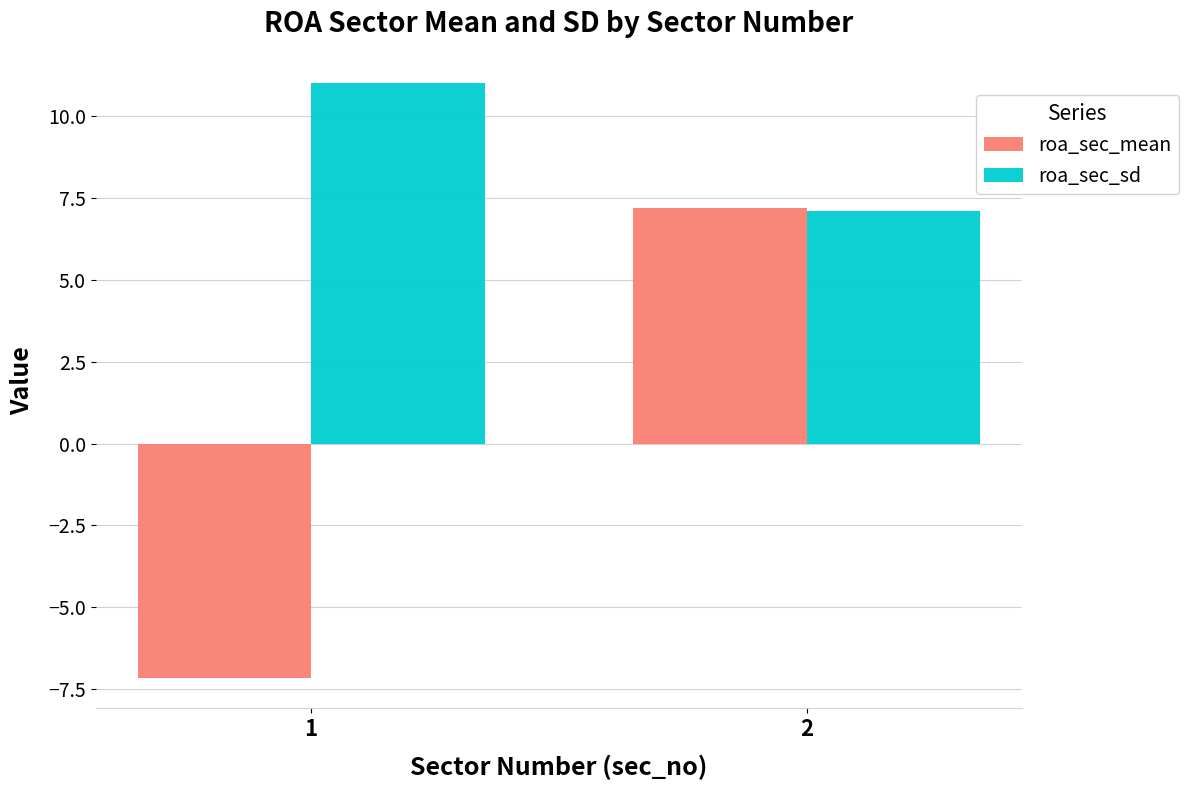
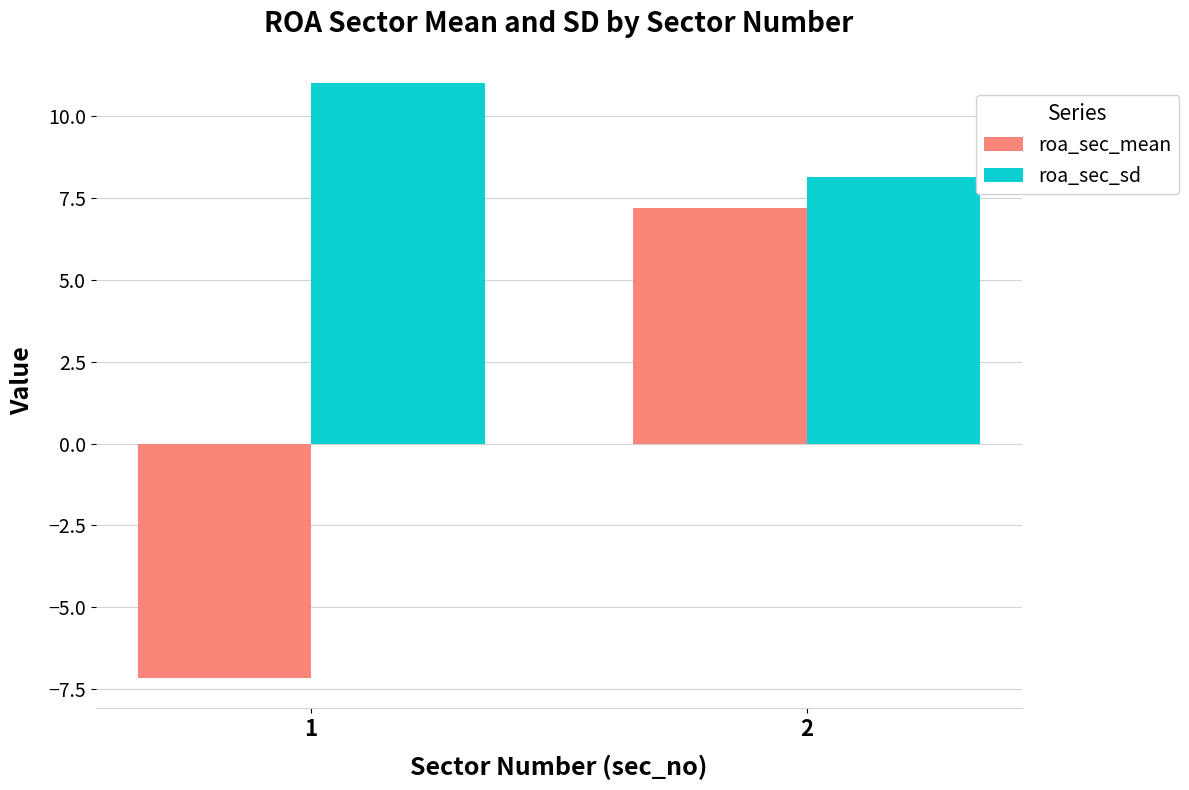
  {
    "roa_sec_mean": {
      "1": -7.2,
      "2": 7.2
    },
    "roa_sec_sd": {
      "1": 11.0,
-     "2": 7.1
+     "2": 8.2
    }
  }
